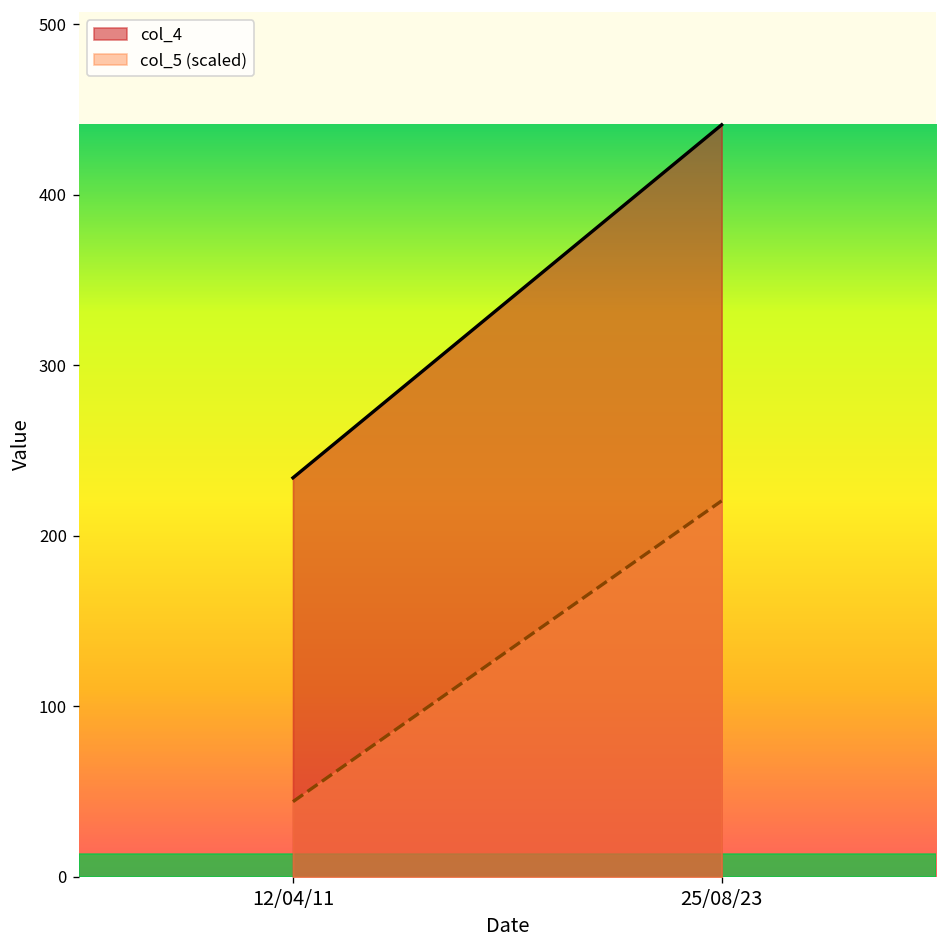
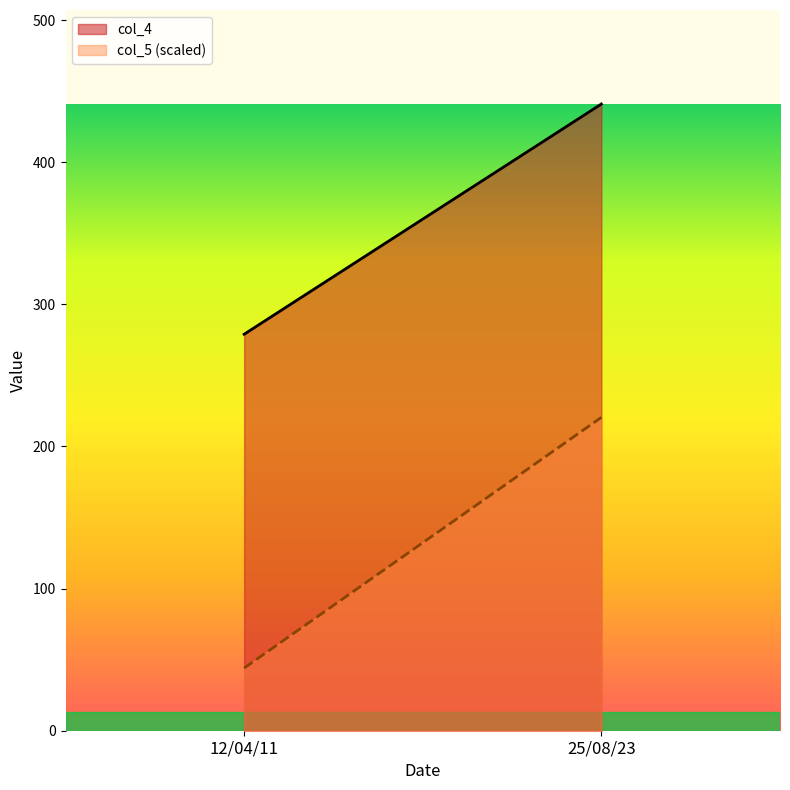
  {
    "col_4": {
-     "12/04/11": 234,
+     "12/04/11": 279,
      "25/08/23": 441
    },
    "col_5 (scaled)": {
      "12/04/11": 44,
      "25/08/23": 221
    }
  }
